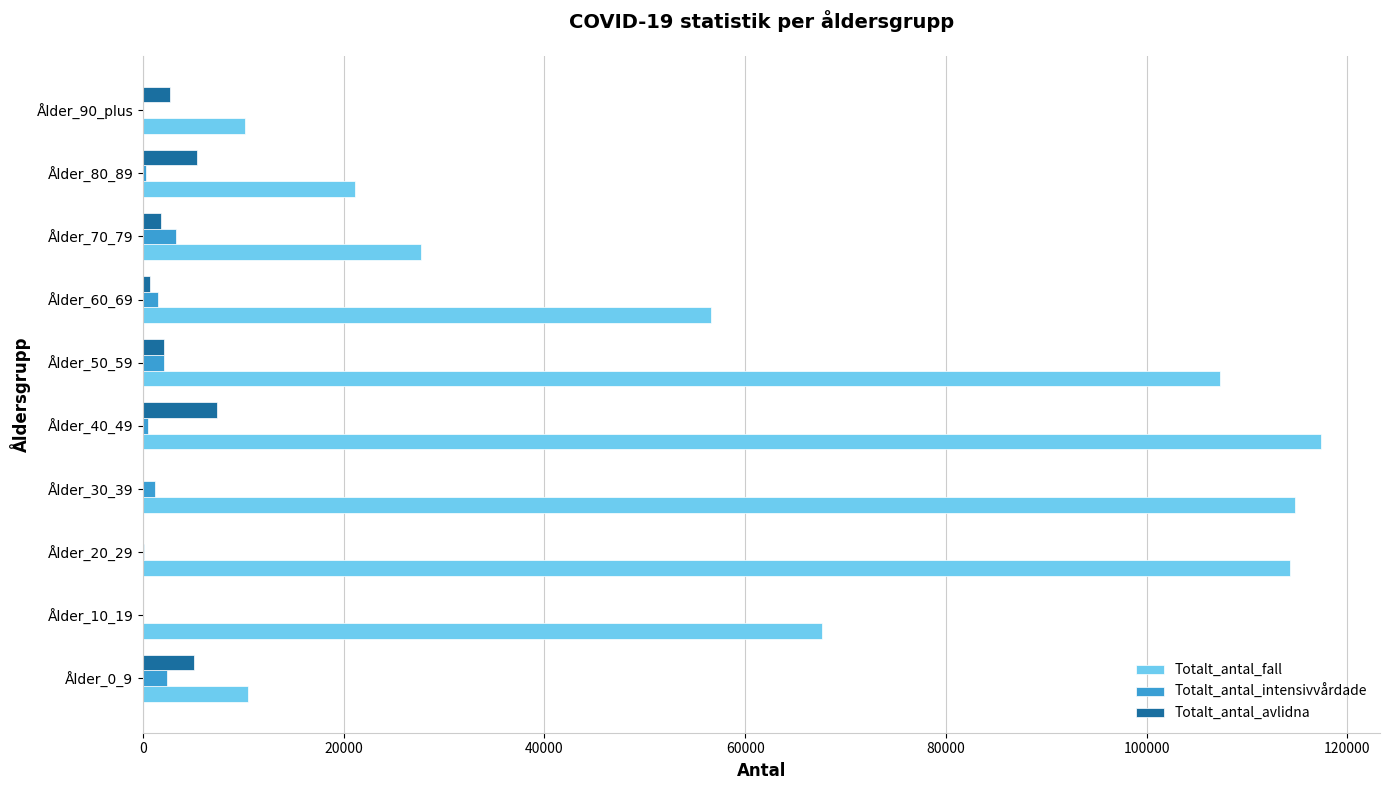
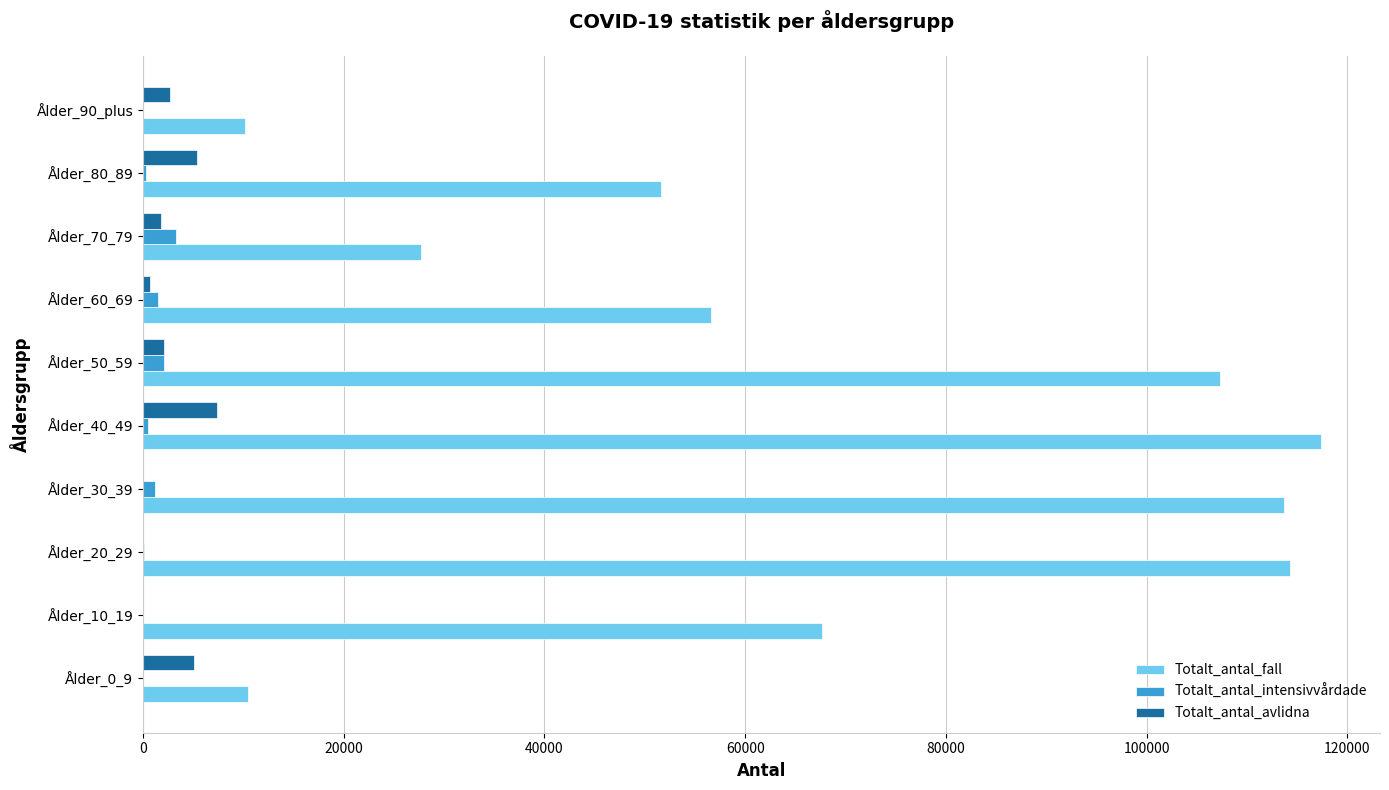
  {
    "Totalt_antal_fall": {
      "Ålder_90_plus": 10100,
-     "Ålder_80_89": 21100,
+     "Ålder_80_89": 51700,
      "Ålder_70_79": 27700,
      "Ålder_60_69": 56600,
      "Ålder_50_59": 107300,
      "Ålder_40_49": 117400,
-     "Ålder_30_39": 114700,
+     "Ålder_30_39": 113700,
      "Ålder_20_29": 114200,
      "Ålder_10_19": 67600,
      "Ålder_0_9": 10500
    },
    "Totalt_antal_intensivvårdade": {
      "Ålder_80_89": 300,
      "Ålder_70_79": 3300,
      "Ålder_60_69": 1500,
      "Ålder_50_59": 2100,
      "Ålder_40_49": 500,
      "Ålder_30_39": 1200,
-     "Ålder_0_9": 2400
+     "Ålder_0_9": 0
    },
    "Totalt_antal_avlidna": {
      "Ålder_90_plus": 2700,
      "Ålder_80_89": 5400,
      "Ålder_70_79": 1800,
      "Ålder_60_69": 700,
      "Ålder_50_59": 2100,
      "Ålder_40_49": 7300,
      "Ålder_0_9": 5100
    }
  }
